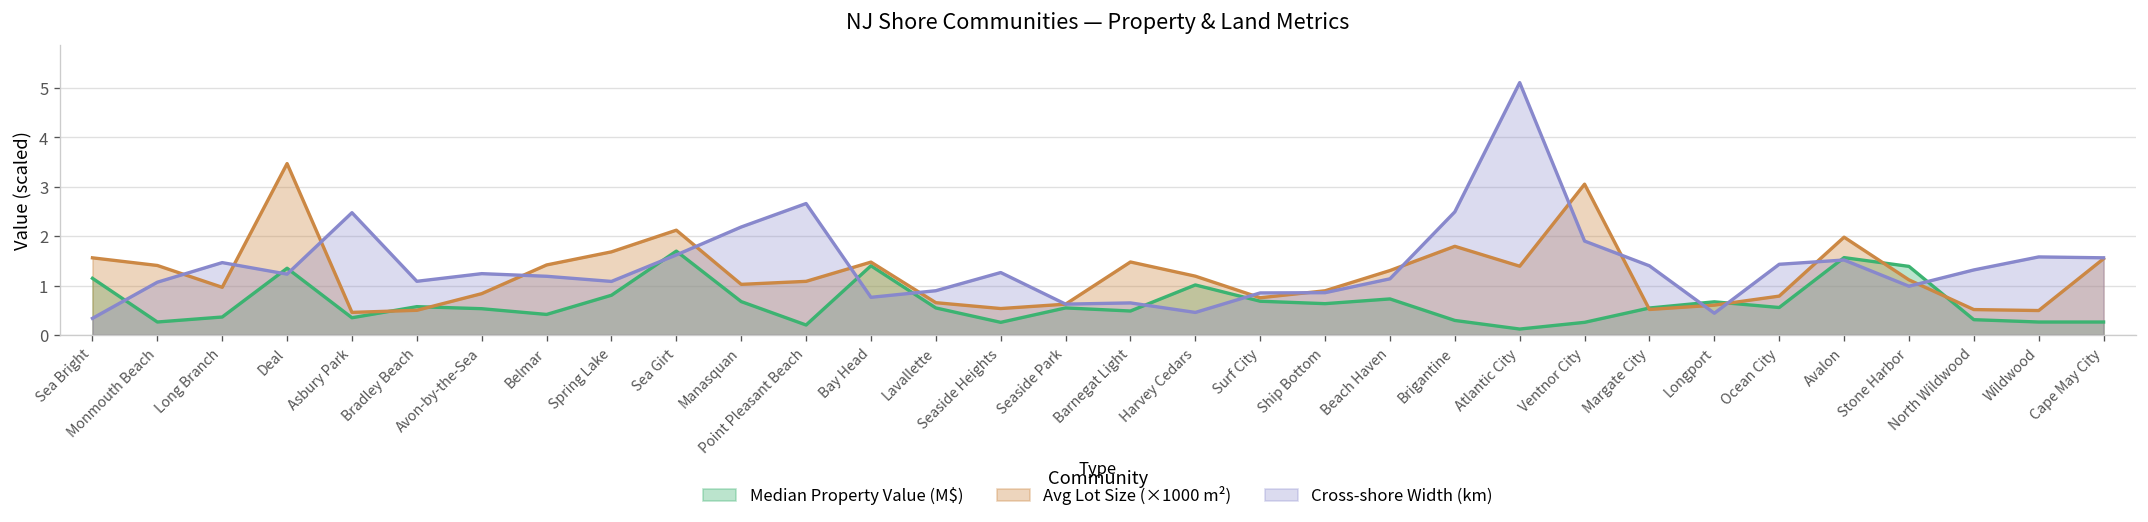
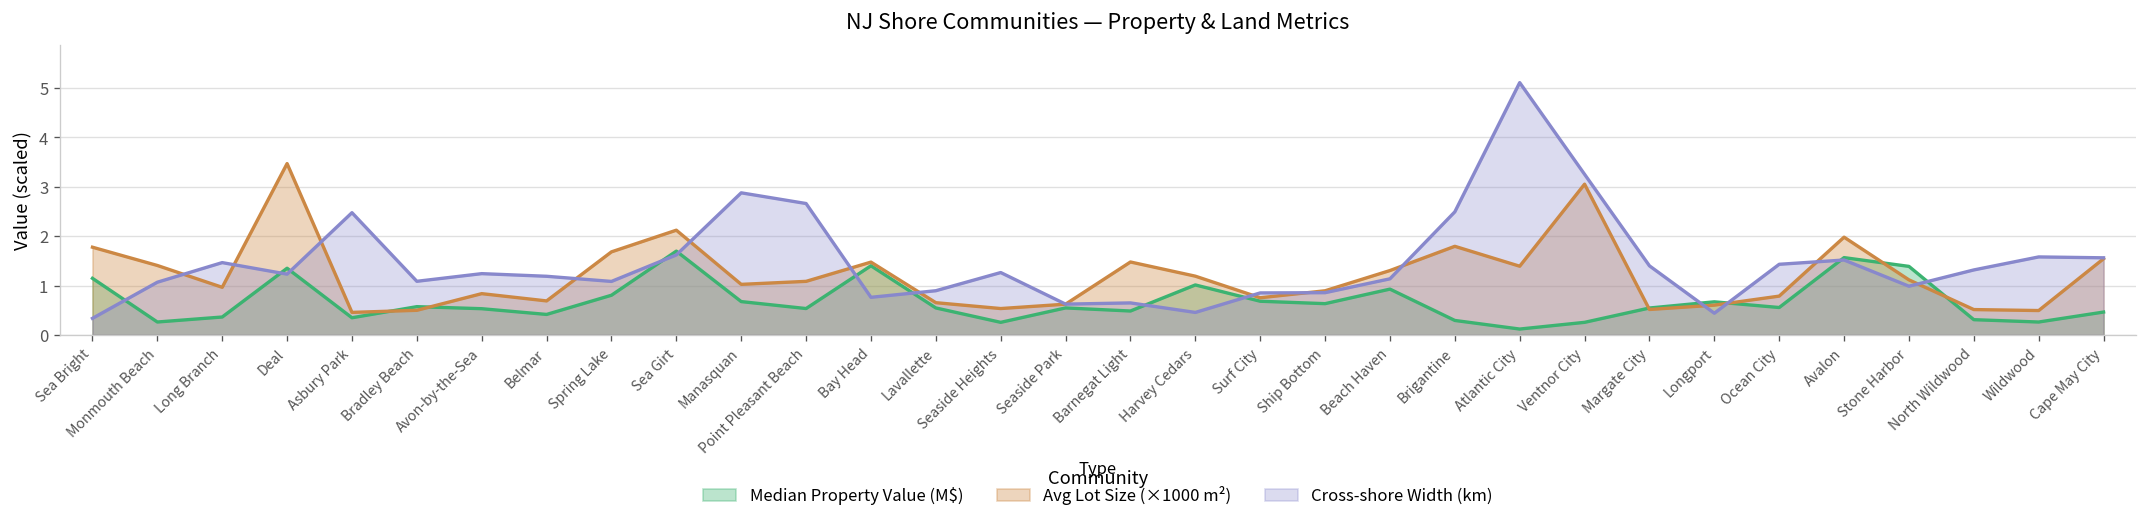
  {
    "Median Property Value (M$)": {
      "Sea Bright": 1.1,
      "Monmouth Beach": 0.3,
      "Long Branch": 0.4,
      "Deal": 1.4,
      "Asbury Park": 0.3,
      "Bradley Beach": 0.6,
      "Avon-by-the-Sea": 0.5,
      "Belmar": 0.4,
      "Spring Lake": 0.8,
      "Sea Girt": 1.7,
      "Manasquan": 0.7,
-     "Point Pleasant Beach": 0.2,
+     "Point Pleasant Beach": 0.5,
      "Bay Head": 1.4,
      "Lavallette": 0.5,
      "Seaside Heights": 0.3,
      "Seaside Park": 0.5,
      "Barnegat Light": 0.5,
      "Harvey Cedars": 1.0,
      "Surf City": 0.7,
      "Ship Bottom": 0.6,
-     "Beach Haven": 0.7,
+     "Beach Haven": 0.9,
      "Brigantine": 0.3,
      "Atlantic City": 0.1,
      "Ventnor City": 0.3,
      "Longport": 0.7,
      "Ocean City": 0.6,
      "Stone Harbor": 1.4,
      "North Wildwood": 0.3,
      "Wildwood": 0.3,
-     "Cape May City": 0.3
+     "Cape May City": 0.5
    },
    "Avg Lot Size (×1000 m²)": {
-     "Sea Bright": 1.6,
+     "Sea Bright": 1.8,
      "Monmouth Beach": 1.4,
      "Long Branch": 1.0,
      "Deal": 3.5,
      "Asbury Park": 0.5,
      "Bradley Beach": 0.5,
      "Avon-by-the-Sea": 0.8,
-     "Belmar": 1.4,
+     "Belmar": 0.7,
      "Spring Lake": 1.7,
      "Sea Girt": 2.1,
      "Manasquan": 1.0,
      "Point Pleasant Beach": 1.1,
      "Bay Head": 1.5,
      "Lavallette": 0.7,
      "Seaside Heights": 0.5,
      "Barnegat Light": 1.5,
      "Harvey Cedars": 1.2,
      "Surf City": 0.8,
      "Beach Haven": 1.3,
      "Brigantine": 1.8,
      "Atlantic City": 1.4,
      "Ventnor City": 3.1,
      "Longport": 0.6,
      "Ocean City": 0.8,
      "Avalon": 2.0,
      "Stone Harbor": 1.1,
      "North Wildwood": 0.5,
      "Wildwood": 0.5
    },
    "Cross-shore Width (km)": {
      "Sea Bright": 0.3,
      "Monmouth Beach": 1.1,
      "Long Branch": 1.5,
      "Deal": 1.2,
      "Asbury Park": 2.5,
      "Bradley Beach": 1.1,
      "Avon-by-the-Sea": 1.2,
      "Belmar": 1.2,
      "Spring Lake": 1.1,
      "Sea Girt": 1.6,
-     "Manasquan": 2.2,
+     "Manasquan": 2.9,
      "Point Pleasant Beach": 2.7,
      "Bay Head": 0.8,
      "Lavallette": 0.9,
      "Seaside Heights": 1.3,
      "Barnegat Light": 0.6,
      "Harvey Cedars": 0.5,
      "Surf City": 0.9,
      "Beach Haven": 1.1,
      "Brigantine": 2.5,
      "Atlantic City": 5.1,
-     "Ventnor City": 1.9,
+     "Ventnor City": 3.3,
      "Margate City": 1.4,
      "Longport": 0.4,
      "Ocean City": 1.4,
      "Stone Harbor": 1.0,
      "North Wildwood": 1.3,
      "Wildwood": 1.6
    }
  }
